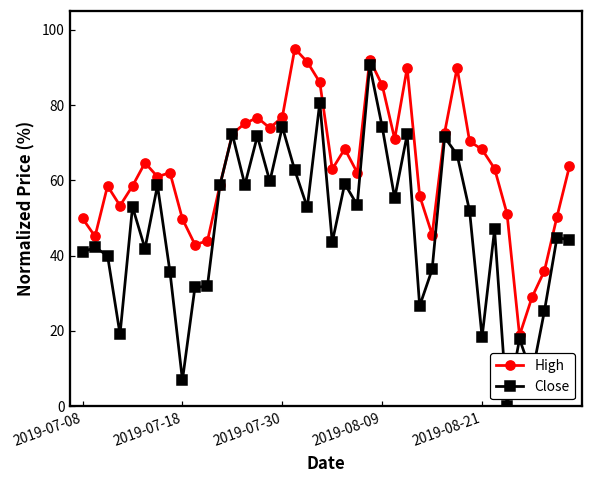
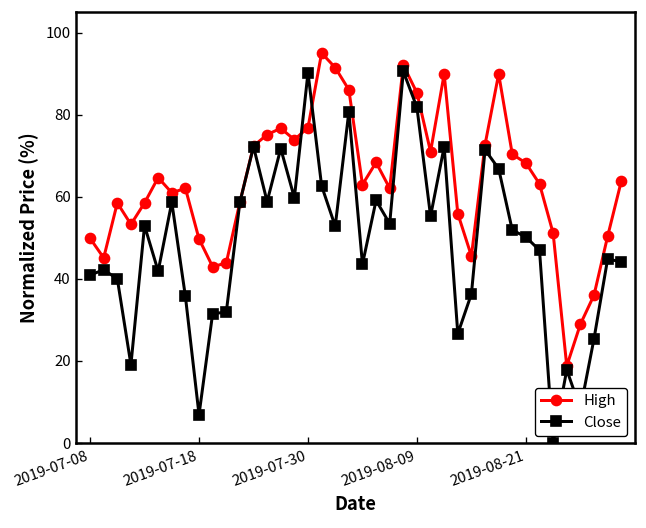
  {
    "High": {
      "2019-07-08": 50,
      "2019-07-18": 50,
      "2019-07-30": 77,
      "2019-08-09": 85,
      "2019-08-21": 68
    },
    "Close": {
      "2019-07-08": 41,
      "2019-07-18": 7,
-     "2019-07-30": 74,
-     "2019-08-09": 74,
-     "2019-08-21": 18
+     "2019-07-30": 90,
+     "2019-08-09": 82,
+     "2019-08-21": 50
    }
  }
